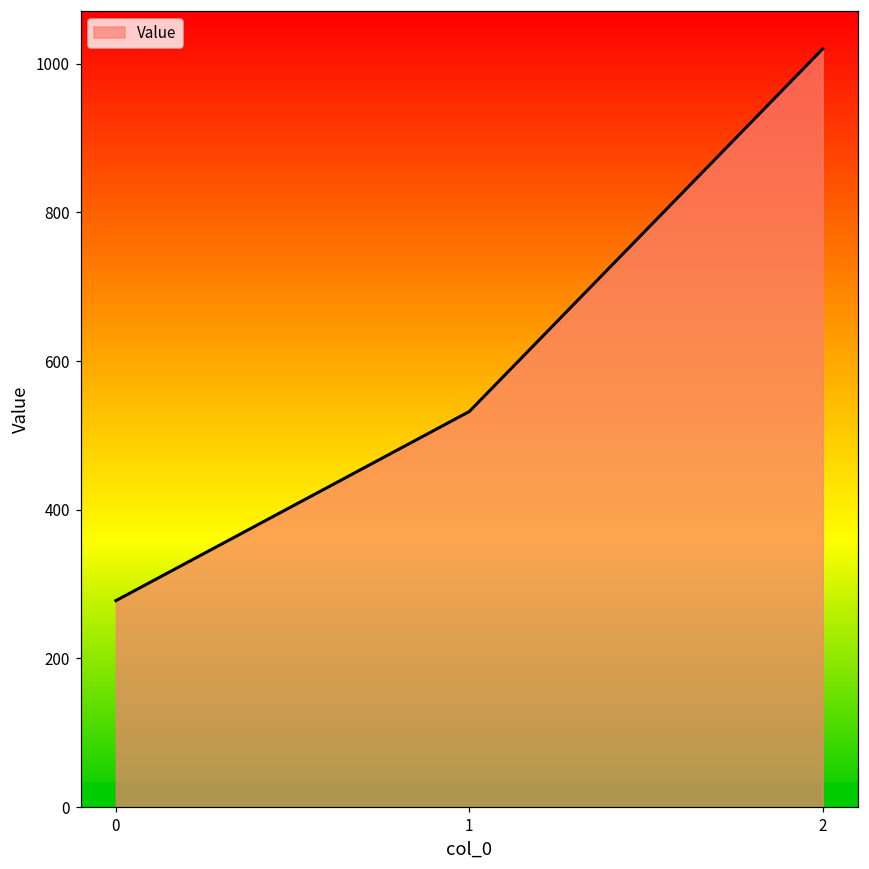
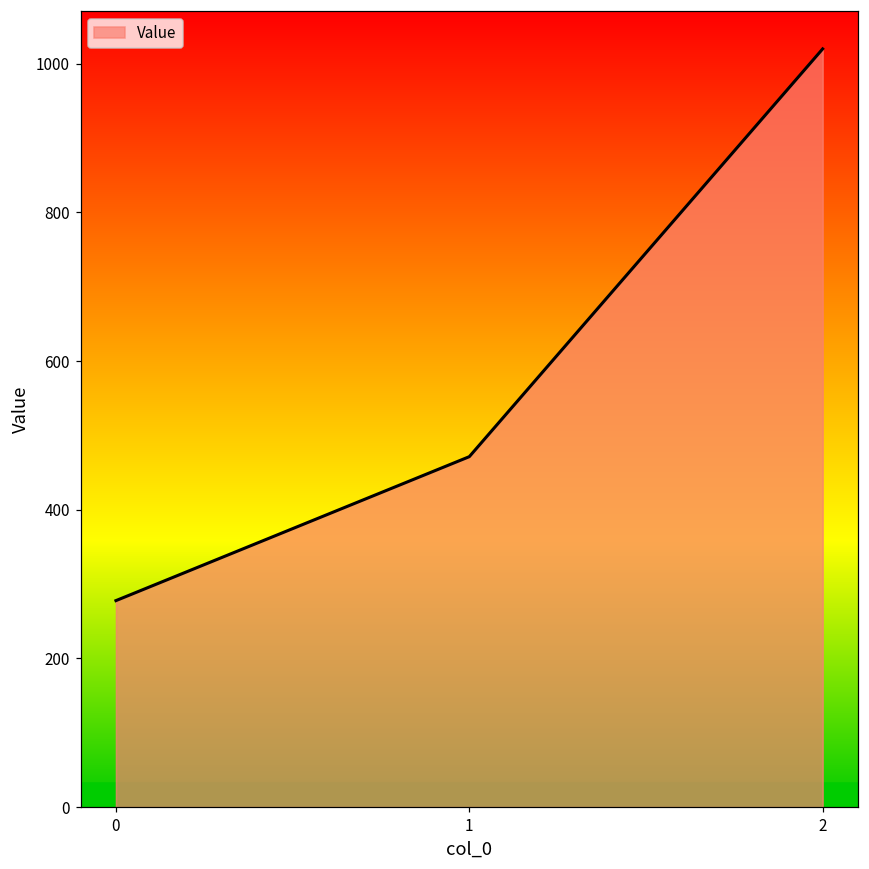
  {
    "0": 280,
-   "1": 530,
+   "1": 470,
    "2": 1020
  }
